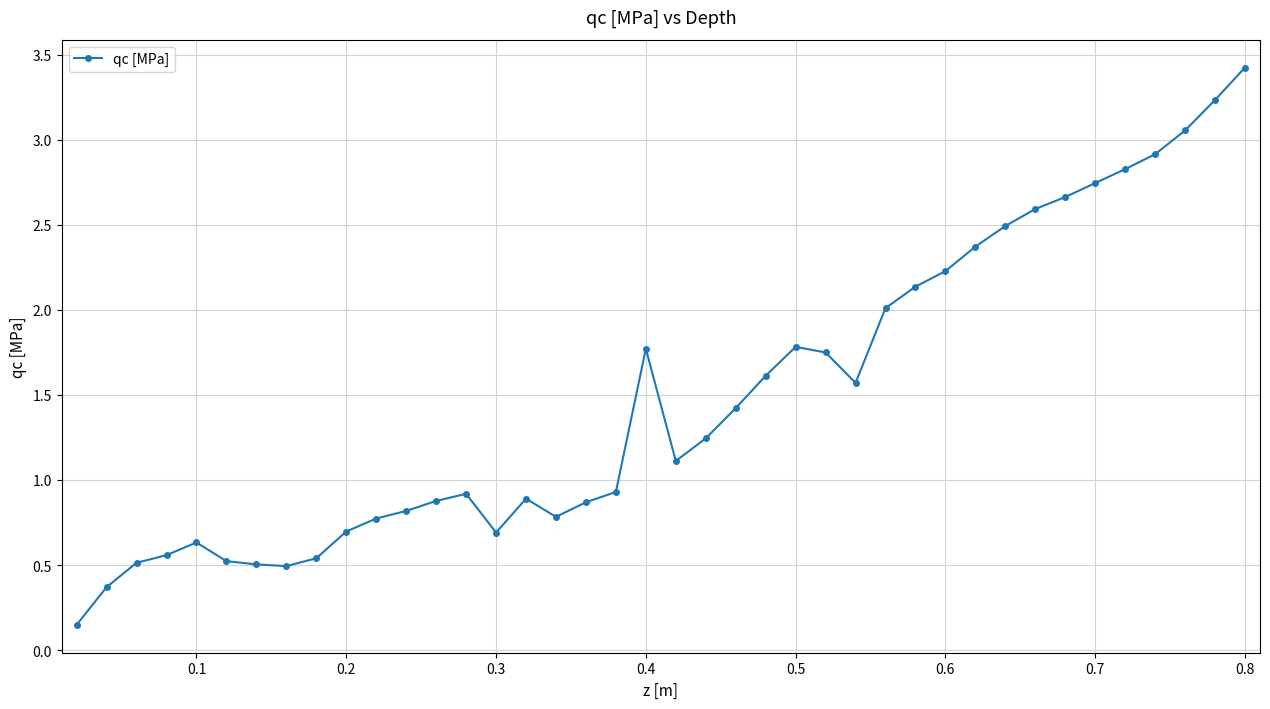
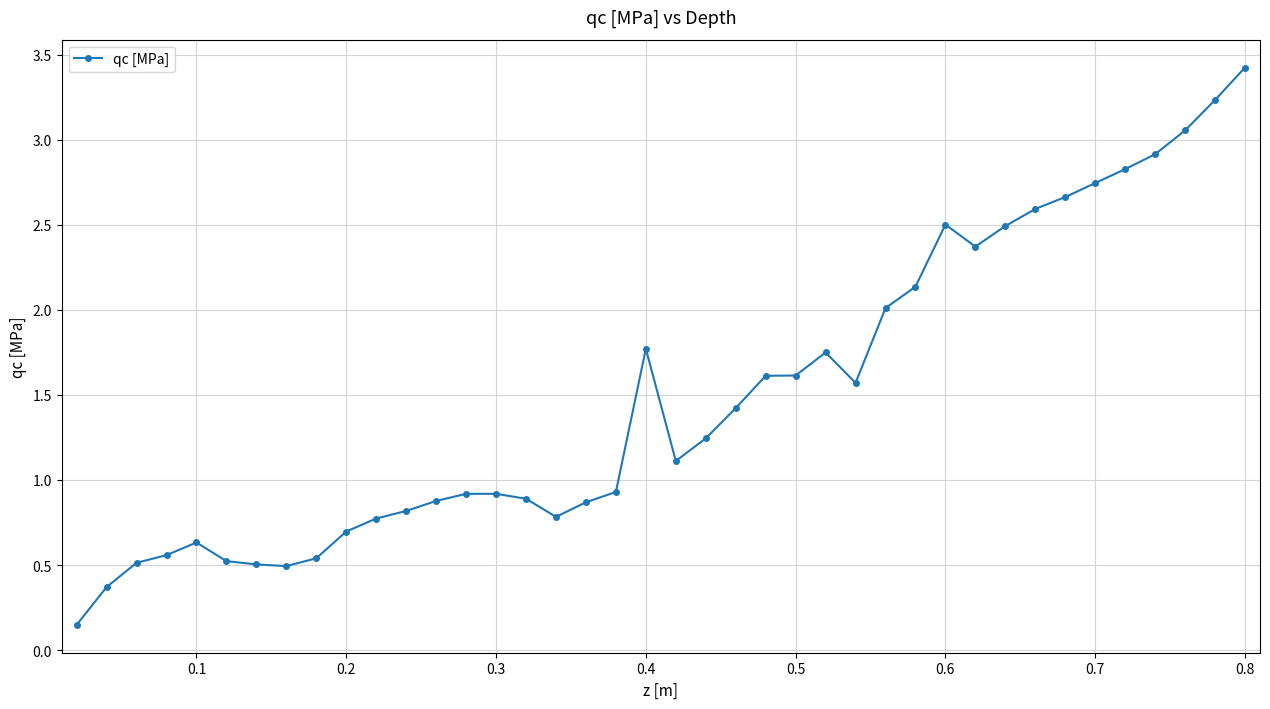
  {
    "0.1": 0.63,
    "0.2": 0.70,
-   "0.3": 0.69,
+   "0.3": 0.92,
    "0.4": 1.77,
-   "0.5": 1.78,
-   "0.6": 2.23,
+   "0.5": 1.61,
+   "0.6": 2.50,
    "0.7": 2.75,
    "0.8": 3.43
  }
